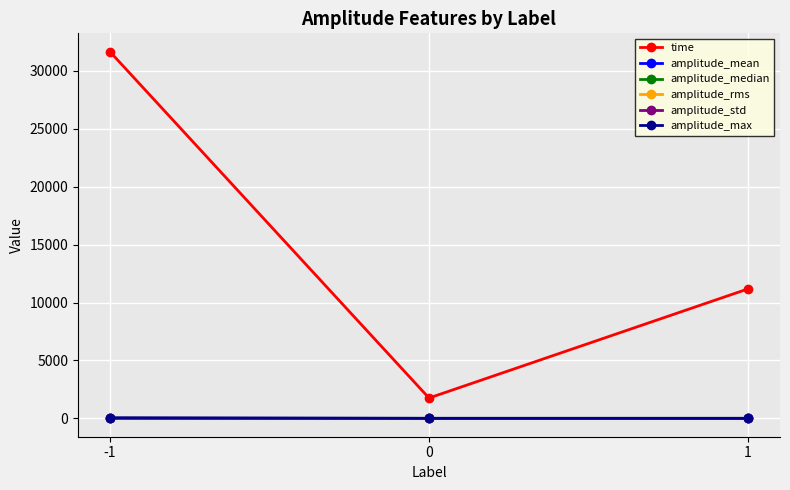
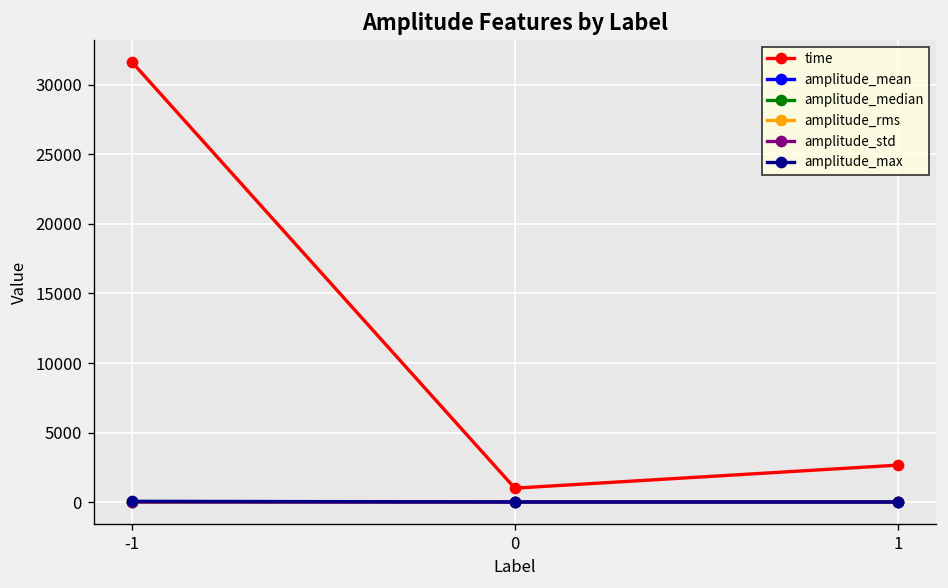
  {
    "time": {
      "-1": 31600,
-     "0": 1800,
-     "1": 11200
+     "0": 1000,
+     "1": 2700
    },
    "amplitude_max": {
      "0": 0,
      "1": 0
    }
  }
